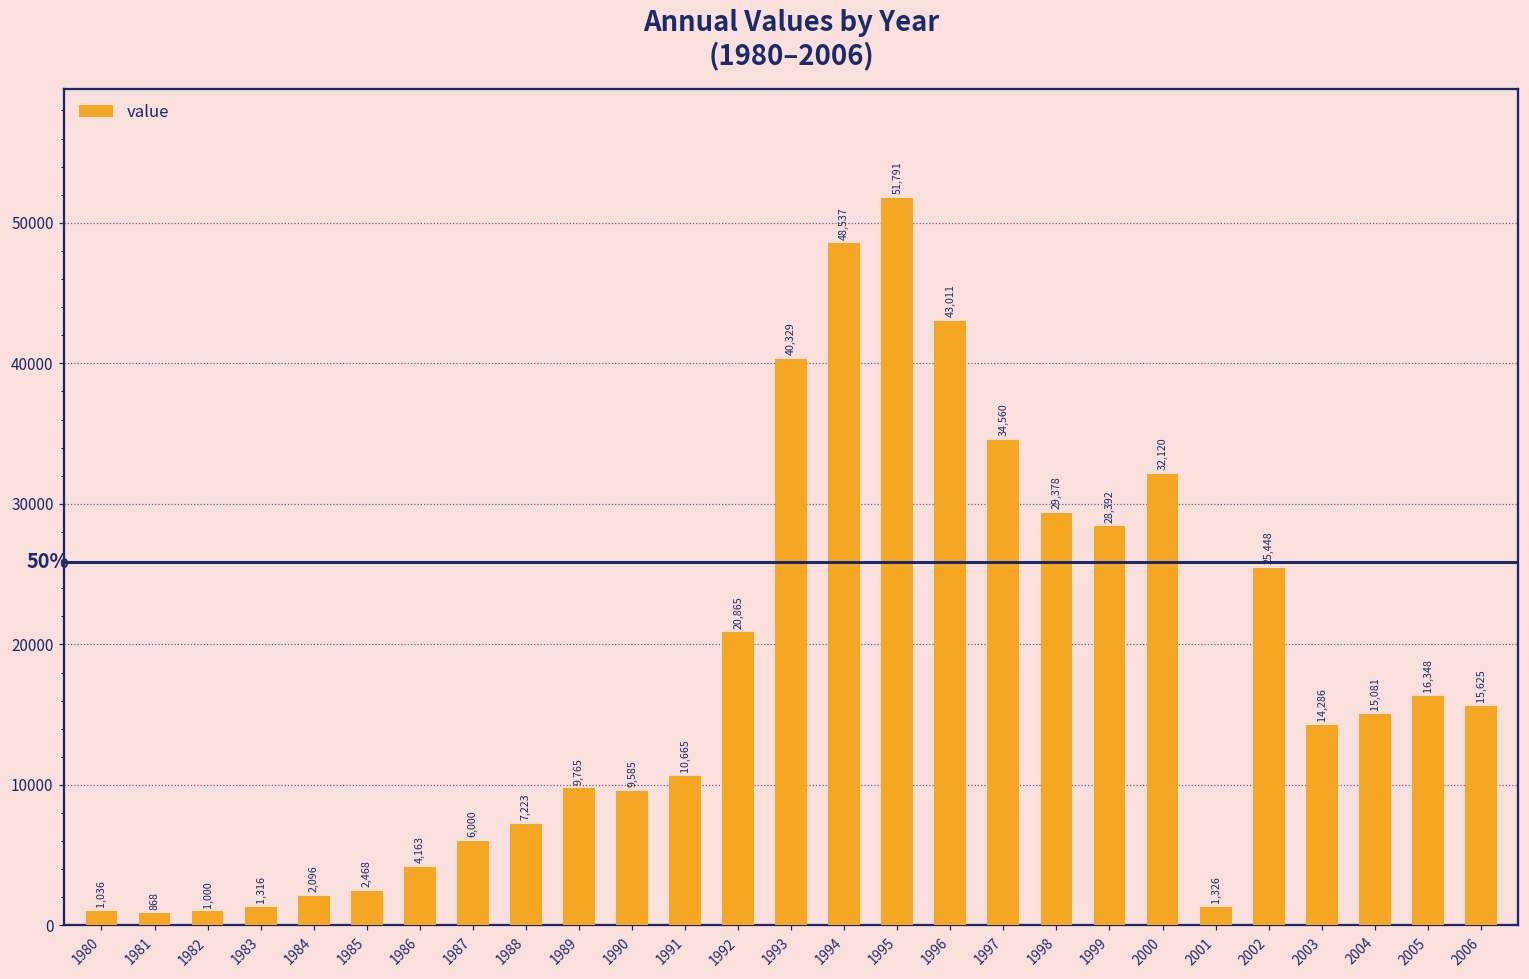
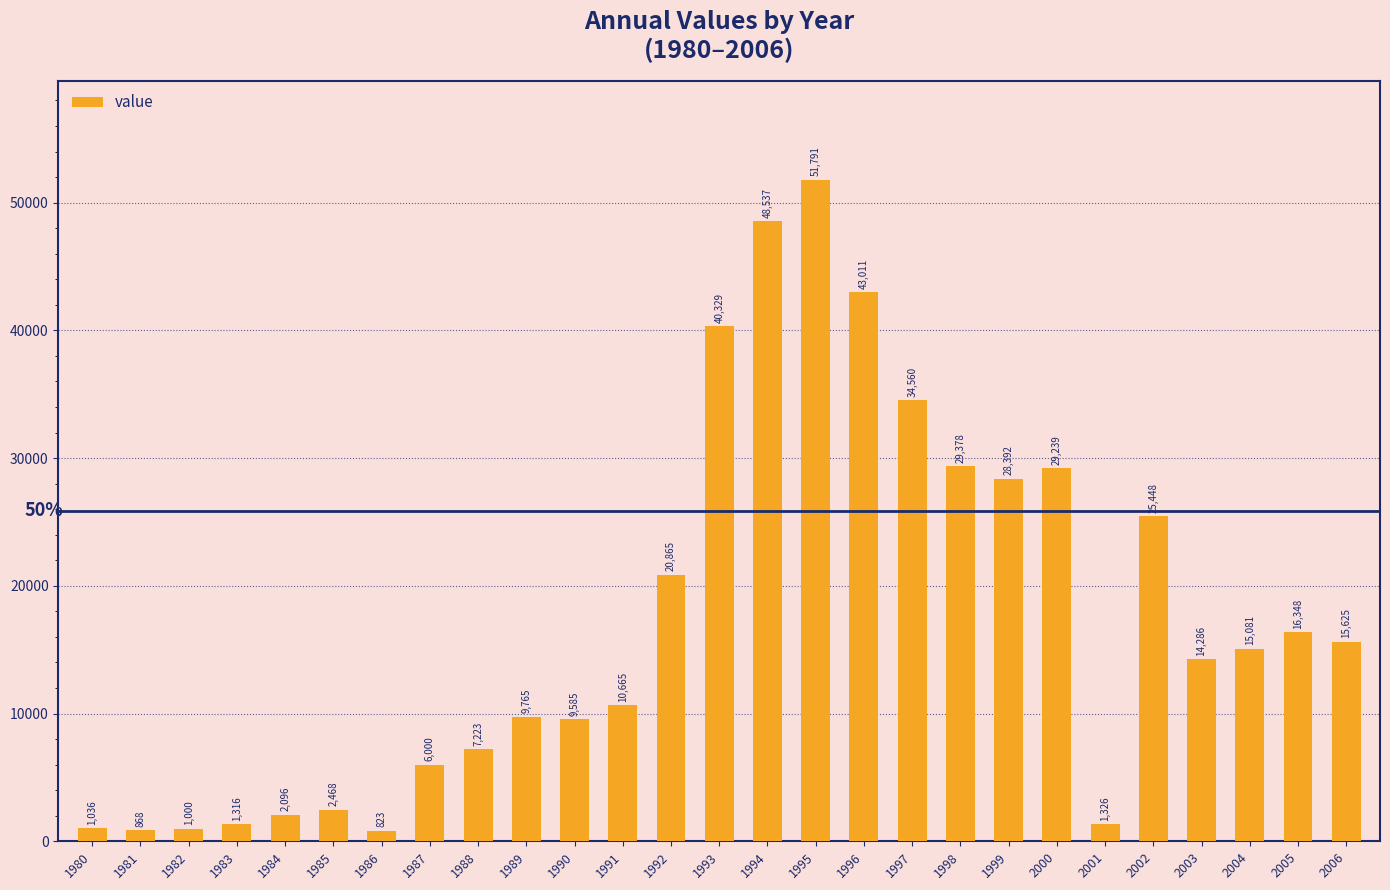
  {
    "1980": "1,036",
    "1981": "868",
    "1982": "1,000",
    "1983": "1,316",
    "1984": "2,096",
    "1985": "2,468",
-   "1986": "4,163",
+   "1986": "823",
    "1987": "6,000",
    "1988": "7,223",
    "1989": "9,765",
    "1990": "9,585",
    "1991": "10,665",
    "1992": "20,865",
    "1993": "40,329",
    "1994": "48,537",
    "1995": "51,791",
    "1996": "43,011",
    "1997": "34,560",
    "1998": "29,378",
    "1999": "28,392",
-   "2000": "32,120",
+   "2000": "29,239",
    "2001": "1,326",
    "2002": "25,448",
    "2003": "14,286",
    "2004": "15,081",
    "2005": "16,348",
    "2006": "15,625"
  }
